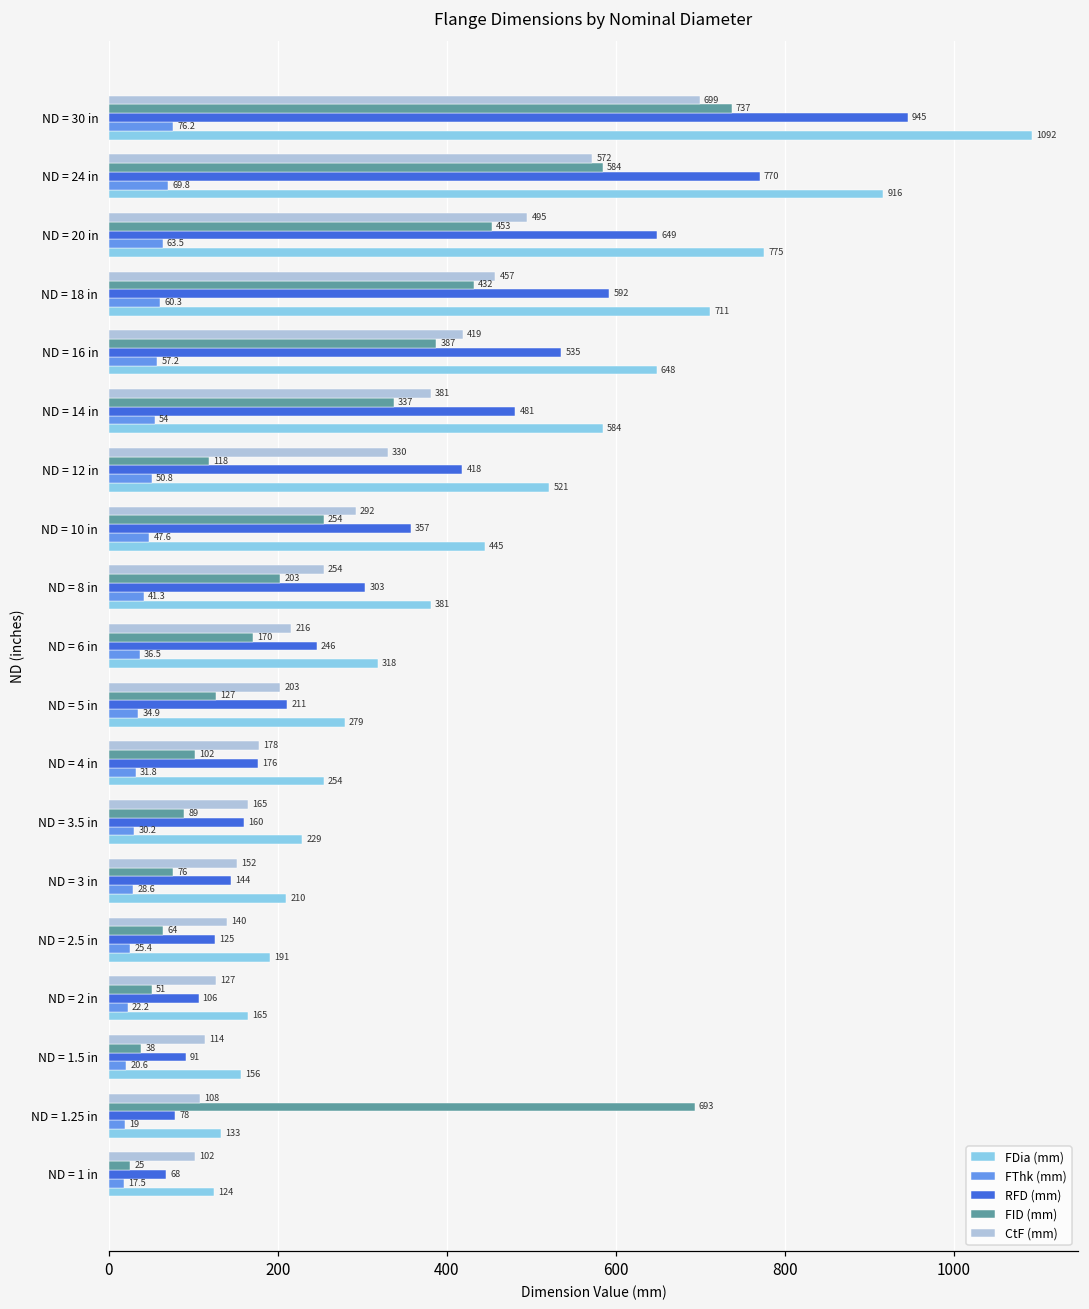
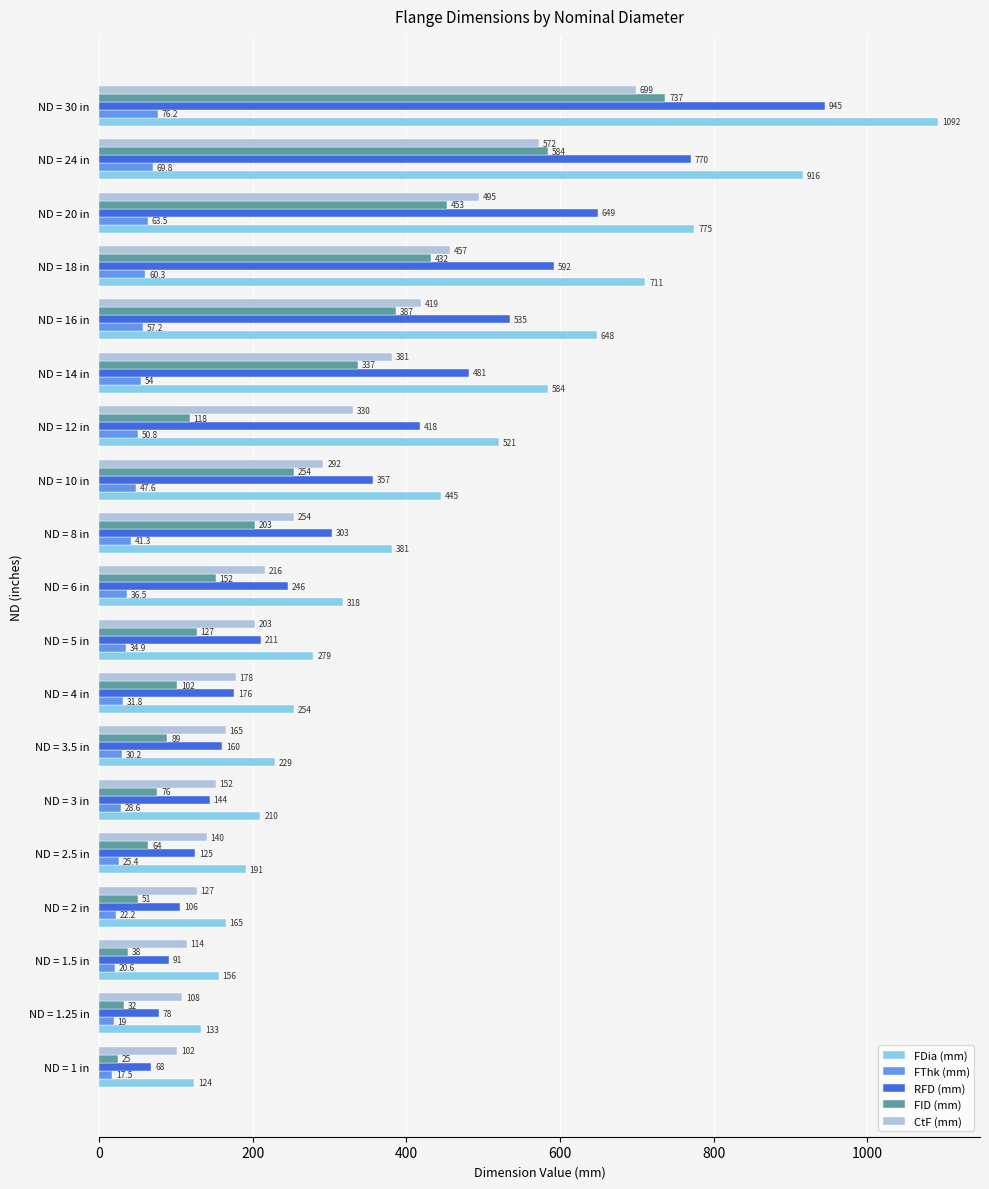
  {
    "FID (mm)": {
      "ND = 30 in": 737,
      "ND = 24 in": 584,
      "ND = 20 in": 453,
      "ND = 18 in": 432,
      "ND = 16 in": 387,
      "ND = 14 in": 337,
      "ND = 12 in": 118,
      "ND = 10 in": 254,
      "ND = 8 in": 203,
-     "ND = 6 in": 170,
+     "ND = 6 in": 152,
      "ND = 5 in": 127,
      "ND = 4 in": 102,
      "ND = 3.5 in": 89,
      "ND = 3 in": 76,
      "ND = 2.5 in": 64,
      "ND = 2 in": 51,
      "ND = 1.5 in": 38,
-     "ND = 1.25 in": 693,
+     "ND = 1.25 in": 32,
      "ND = 1 in": 25
    }
  }
